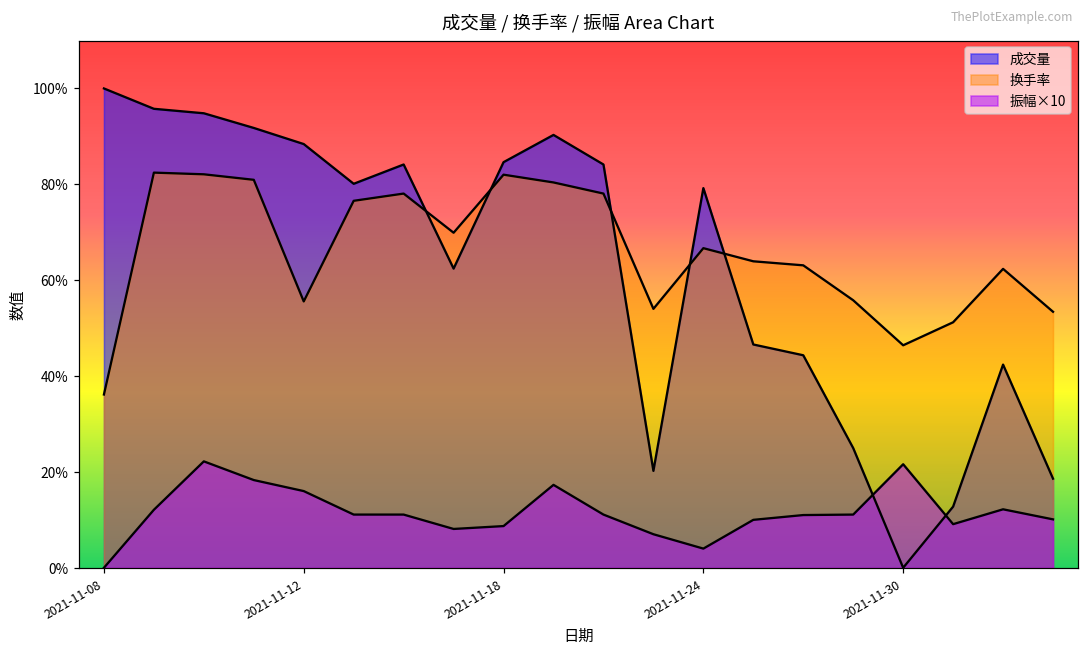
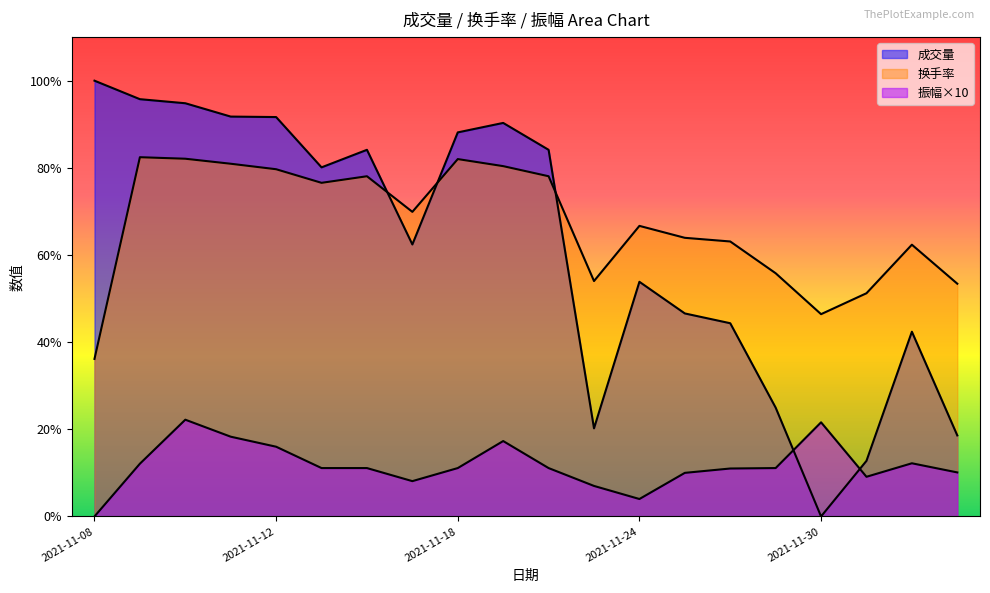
  {
    "成交量": {
      "2021-11-08": "100%",
-     "2021-11-12": "88%",
-     "2021-11-18": "85%",
-     "2021-11-24": "79%",
+     "2021-11-12": "92%",
+     "2021-11-18": "88%",
+     "2021-11-24": "54%",
      "2021-11-30": "0%"
    },
    "换手率": {
      "2021-11-08": "36%",
-     "2021-11-12": "56%",
+     "2021-11-12": "80%",
      "2021-11-18": "82%",
      "2021-11-24": "67%",
      "2021-11-30": "46%"
    },
    "振幅×10": {
      "2021-11-08": "0%",
      "2021-11-12": "16%",
-     "2021-11-18": "9%",
+     "2021-11-18": "11%",
      "2021-11-24": "4%",
      "2021-11-30": "22%"
    }
  }
